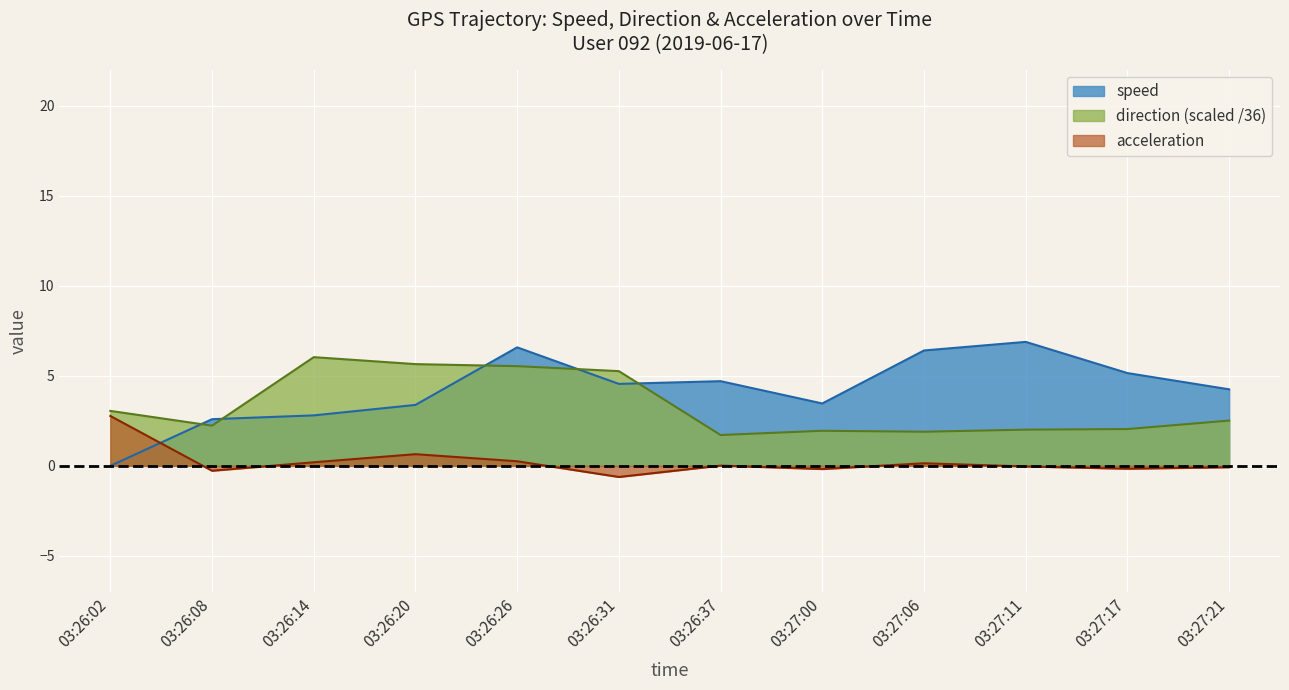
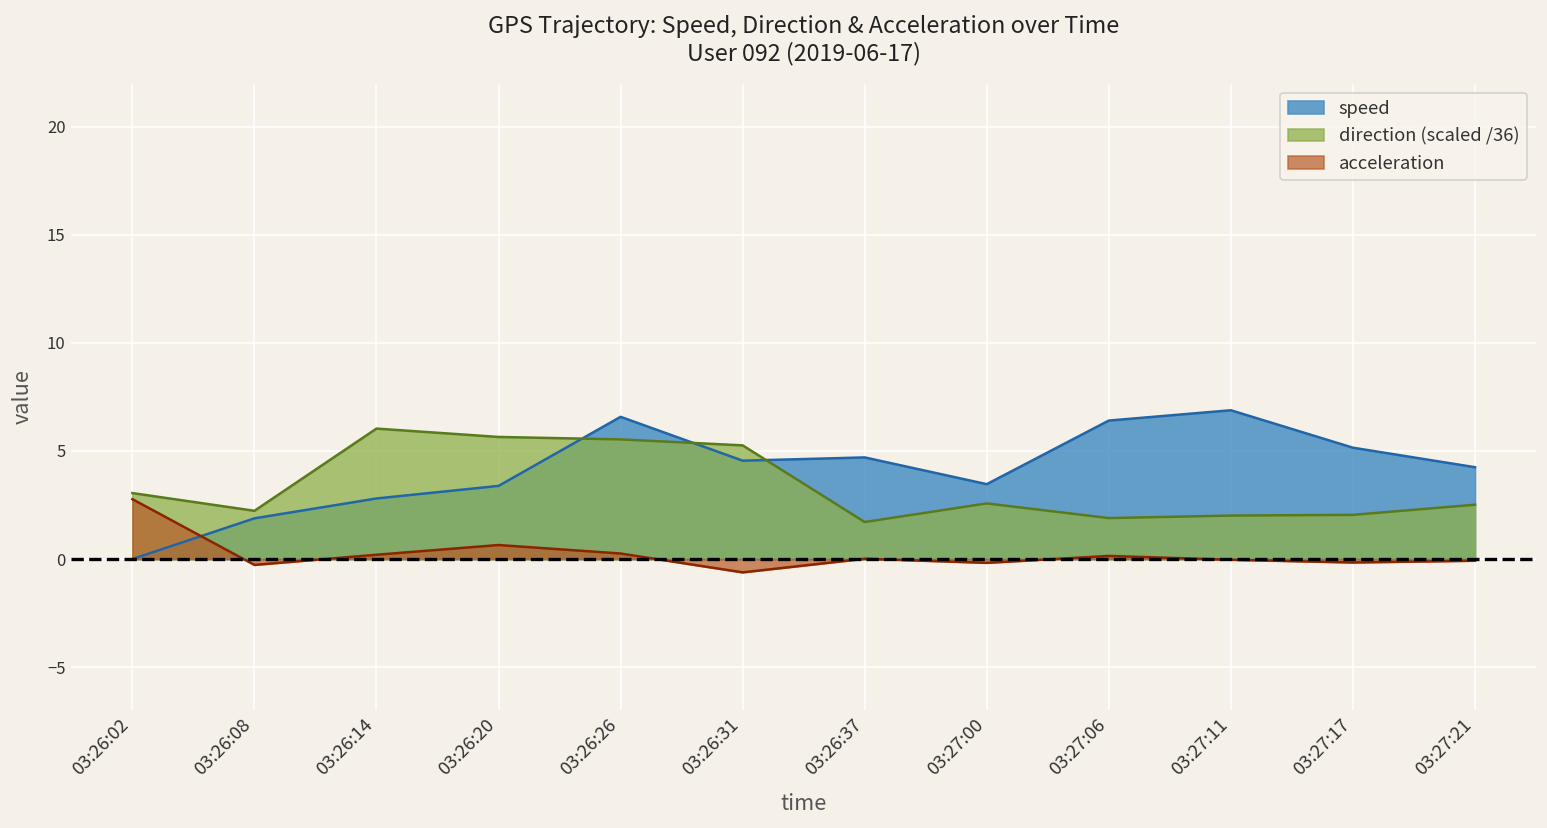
  {
    "speed": {
      "03:26:02": 0.0,
-     "03:26:08": 2.6,
+     "03:26:08": 1.9,
      "03:26:14": 2.8,
      "03:26:20": 3.4,
      "03:26:26": 6.6,
      "03:26:31": 4.6,
      "03:26:37": 4.7,
      "03:27:00": 3.5,
      "03:27:06": 6.4,
      "03:27:11": 6.9,
      "03:27:17": 5.2,
      "03:27:21": 4.2
    },
    "direction (scaled /36)": {
      "03:26:02": 3.1,
      "03:26:08": 2.2,
      "03:26:14": 6.0,
      "03:26:20": 5.6,
      "03:26:26": 5.5,
      "03:26:31": 5.3,
      "03:26:37": 1.7,
-     "03:27:00": 1.9,
+     "03:27:00": 2.6,
      "03:27:06": 1.9,
      "03:27:11": 2.0,
      "03:27:17": 2.0,
      "03:27:21": 2.5
    }
  }
